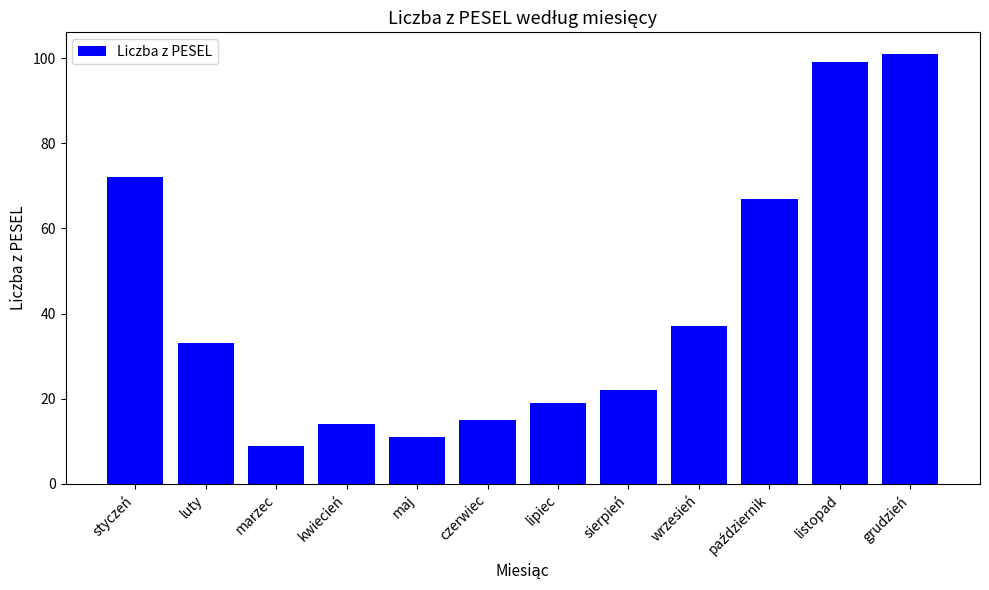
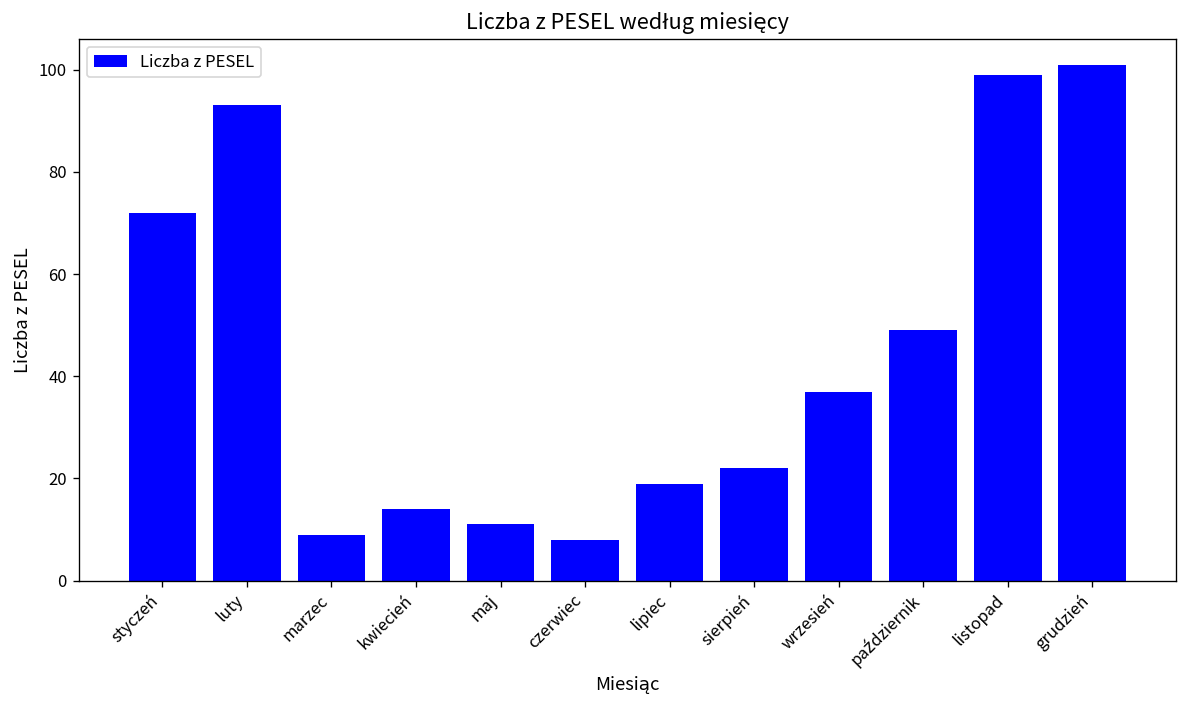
  {
    "styczeń": 72,
-   "luty": 33,
+   "luty": 93,
    "marzec": 9,
    "kwiecień": 14,
    "maj": 11,
-   "czerwiec": 15,
+   "czerwiec": 8,
    "lipiec": 19,
    "sierpień": 22,
    "wrzesień": 37,
-   "październik": 67,
+   "październik": 49,
    "listopad": 99,
    "grudzień": 101
  }
